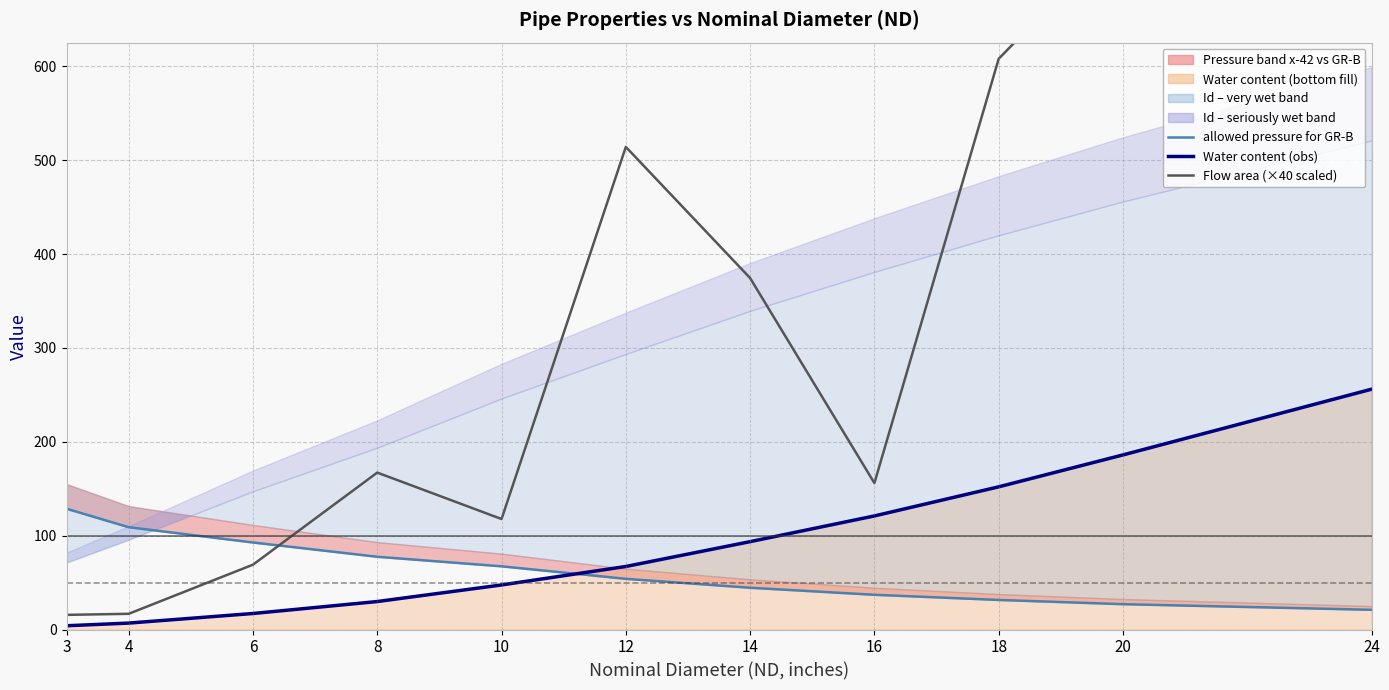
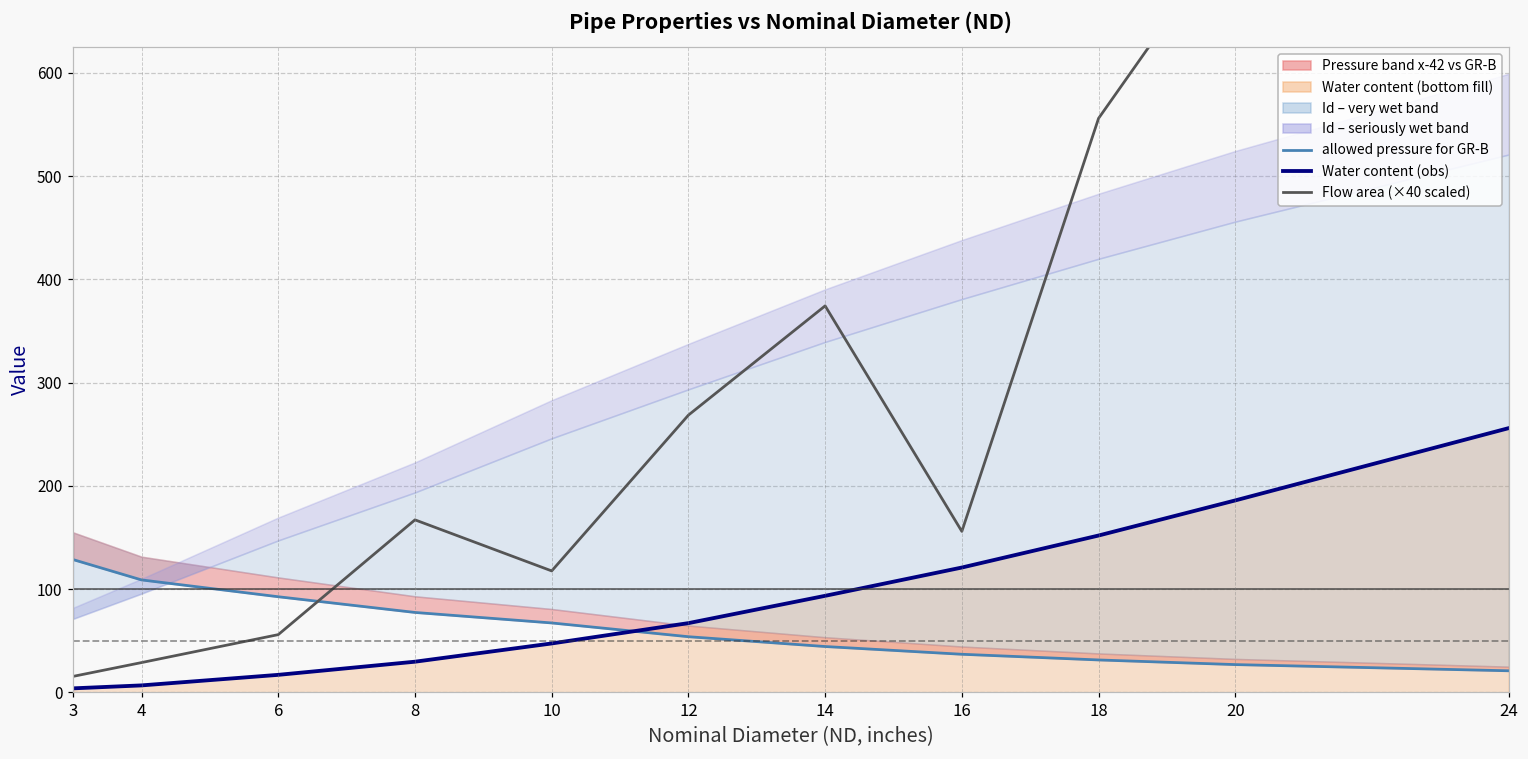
  {
    "Flow area (×40 scaled)": {
      "3": 20,
-     "4": 20,
-     "6": 70,
+     "4": 30,
+     "6": 60,
      "8": 170,
      "10": 120,
-     "12": 510,
+     "12": 270,
      "14": 370,
      "16": 160,
-     "18": 610
+     "18": 560
    }
  }
